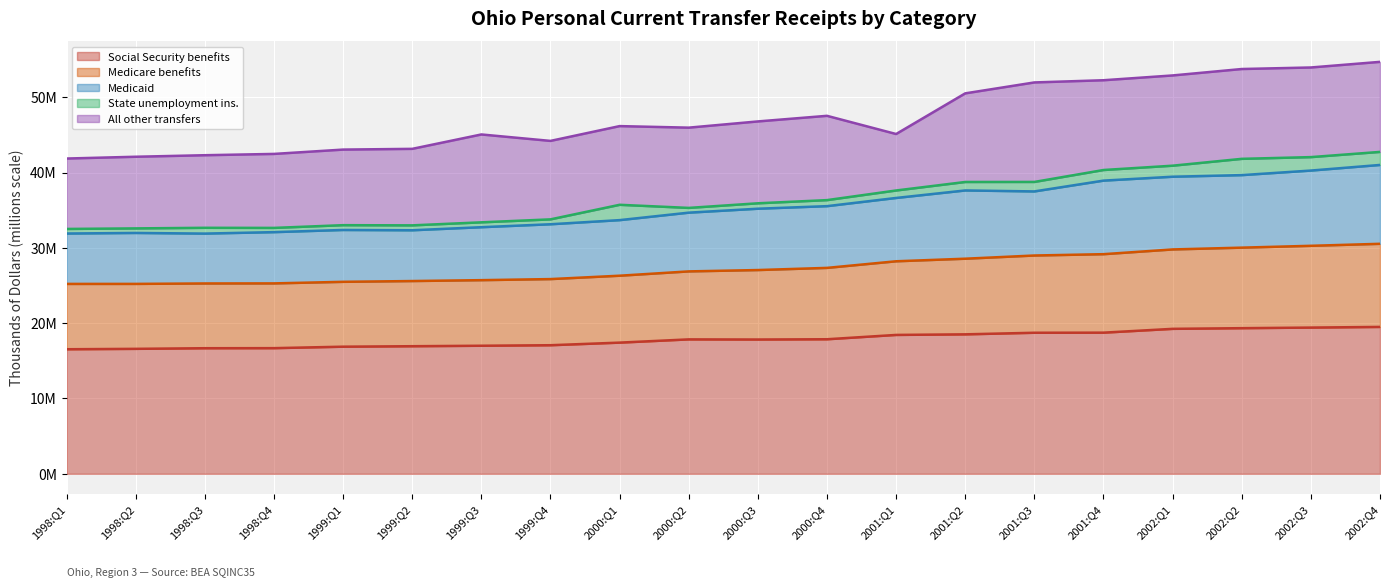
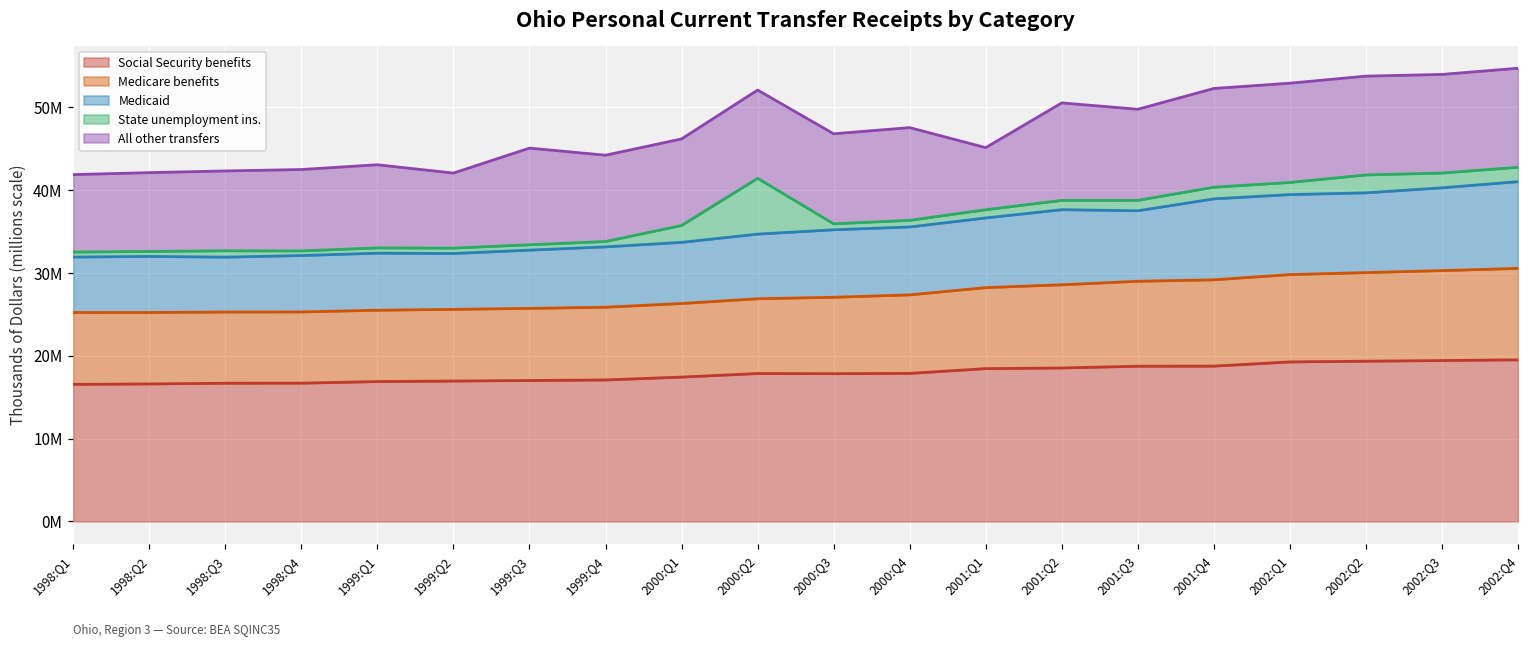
  {
    "Medicaid": {
      "1998:Q1": 7000000,
      "1998:Q2": 7000000,
      "1998:Q3": 7000000,
      "1998:Q4": 7000000,
      "1999:Q1": 7000000,
      "1999:Q2": 7000000,
      "1999:Q3": 7000000,
      "1999:Q4": 7000000,
      "2000:Q1": 7000000,
      "2000:Q2": 8000000,
      "2000:Q3": 8000000,
      "2000:Q4": 8000000,
      "2001:Q1": 8000000,
      "2001:Q2": 9000000,
      "2001:Q3": 9000000,
      "2001:Q4": 10000000,
      "2002:Q1": 10000000,
      "2002:Q2": 10000000,
      "2002:Q3": 10000000,
      "2002:Q4": 10000000
    },
    "State unemployment ins.": {
      "1998:Q1": 1000000,
      "1998:Q2": 1000000,
      "1998:Q3": 1000000,
      "1998:Q4": 1000000,
      "1999:Q1": 1000000,
      "1999:Q2": 1000000,
      "1999:Q3": 1000000,
      "1999:Q4": 1000000,
      "2000:Q1": 2000000,
-     "2000:Q2": 1000000,
+     "2000:Q2": 7000000,
      "2000:Q3": 1000000,
      "2000:Q4": 1000000,
      "2001:Q1": 1000000,
      "2001:Q2": 1000000,
      "2001:Q3": 1000000,
      "2001:Q4": 1000000,
      "2002:Q1": 1000000,
      "2002:Q2": 2000000,
      "2002:Q3": 2000000,
      "2002:Q4": 2000000
    },
    "All other transfers": {
      "1998:Q1": 9000000,
      "1998:Q2": 10000000,
      "1998:Q3": 10000000,
      "1998:Q4": 10000000,
      "1999:Q1": 10000000,
-     "1999:Q2": 10000000,
+     "1999:Q2": 9000000,
      "1999:Q3": 12000000,
      "1999:Q4": 10000000,
      "2000:Q1": 10000000,
      "2000:Q2": 11000000,
      "2000:Q3": 11000000,
      "2000:Q4": 11000000,
      "2001:Q1": 7000000,
      "2001:Q2": 12000000,
-     "2001:Q3": 13000000,
+     "2001:Q3": 11000000,
      "2001:Q4": 12000000,
      "2002:Q1": 12000000,
      "2002:Q2": 12000000,
      "2002:Q3": 12000000,
      "2002:Q4": 12000000
    }
  }
